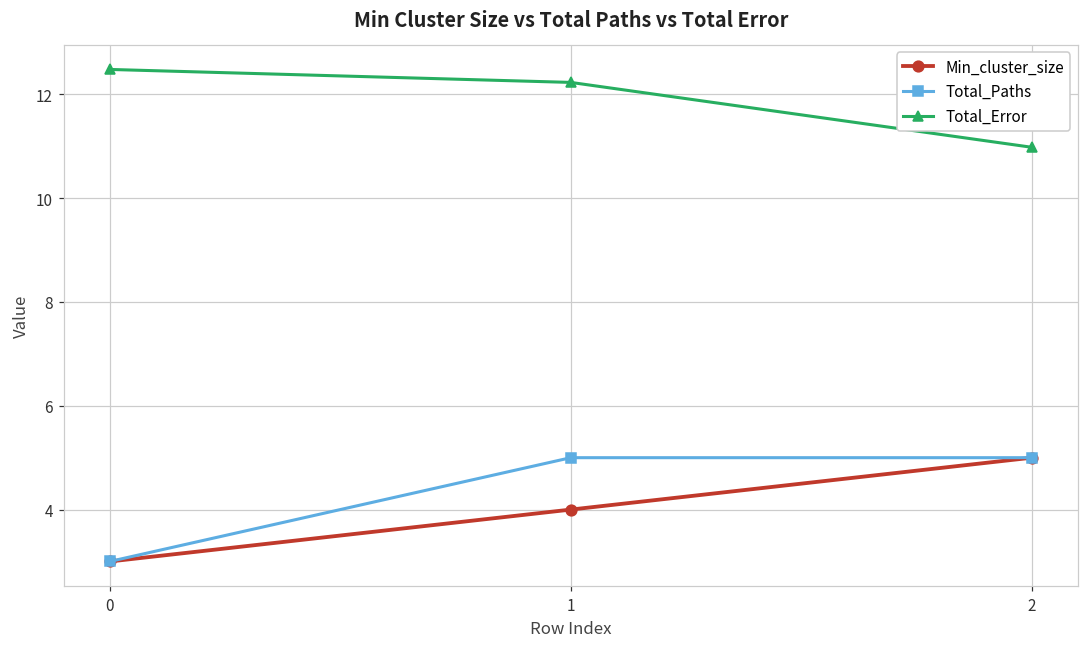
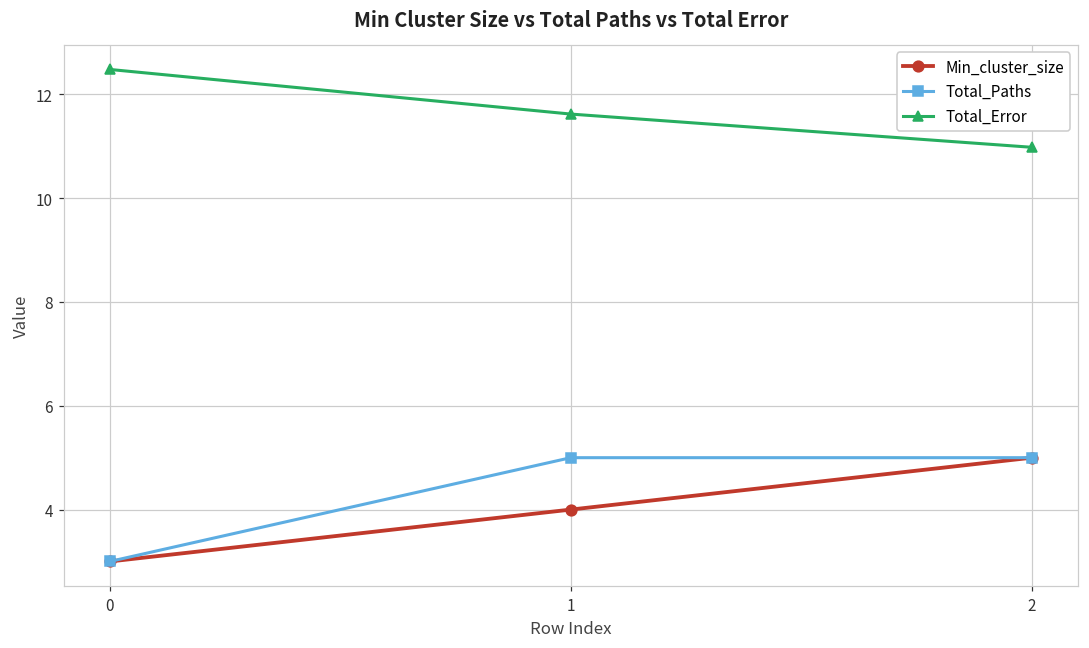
  {
    "Min_cluster_size": {
      "1": 4.0
    },
    "Total_Paths": {
      "1": 5.0
    },
    "Total_Error": {
      "0": 12.5,
-     "1": 12.2,
+     "1": 11.6,
      "2": 11.0
    }
  }
